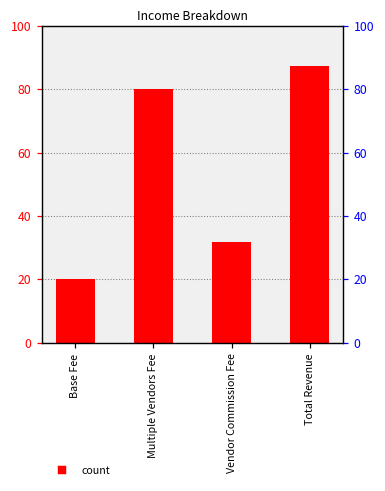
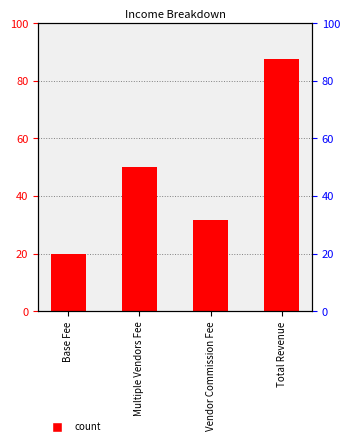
  {
    "Base Fee": 20,
-   "Multiple Vendors Fee": 80,
+   "Multiple Vendors Fee": 50,
    "Vendor Commission Fee": 32,
    "Total Revenue": 88
  }
